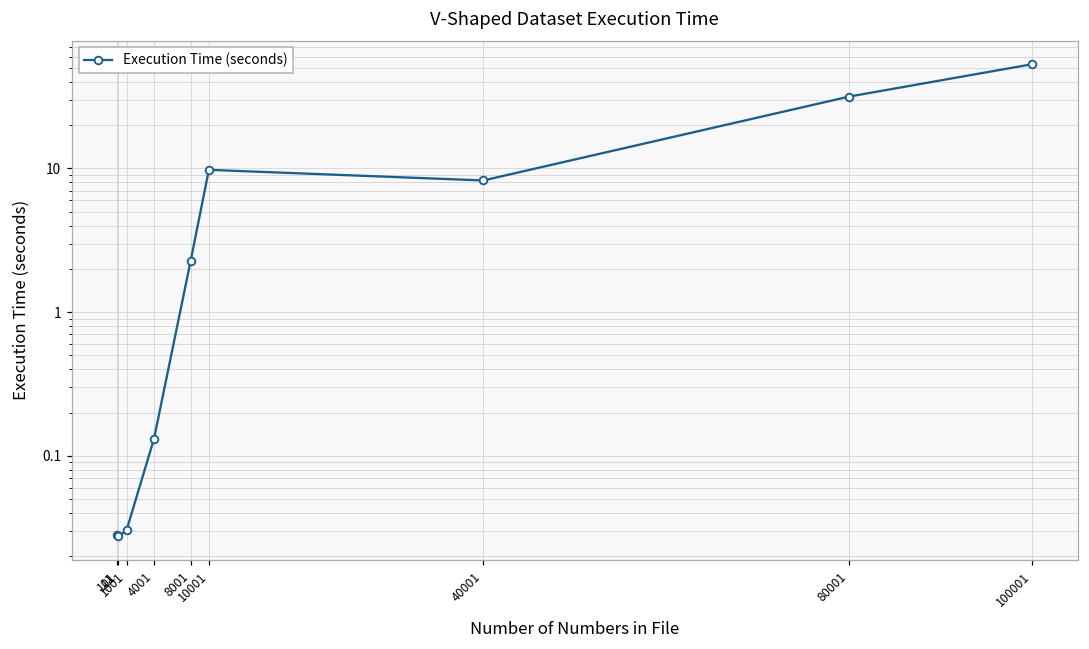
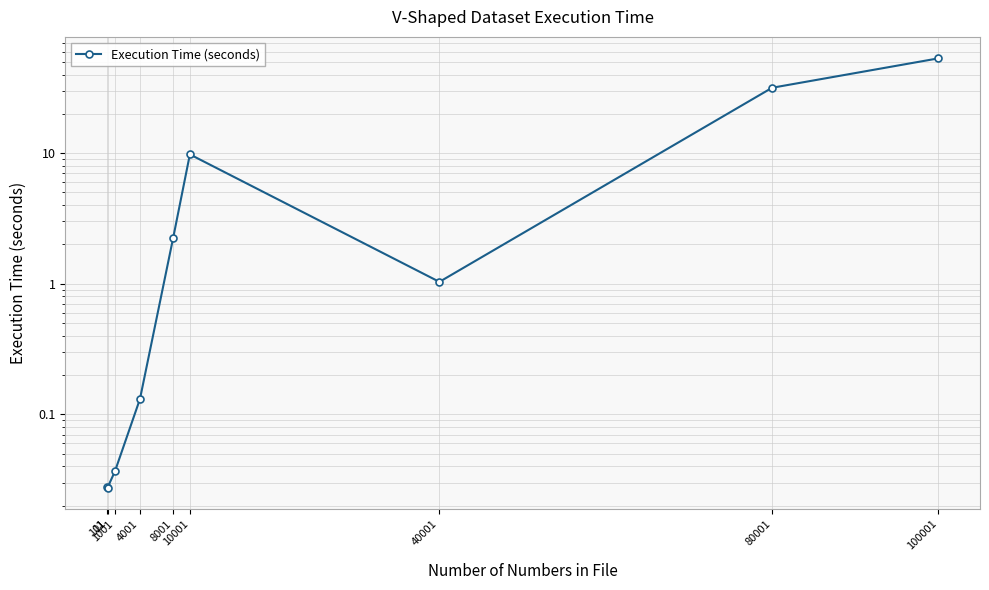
  {
    "11": 0.028,
    "101": 0.027,
-   "1001": 0.030,
+   "1001": 0.037,
    "4001": 0.13,
    "8001": 2.3,
    "10001": 10,
-   "40001": 8,
+   "40001": 1.0,
    "80001": 32,
    "100001": 53
  }
